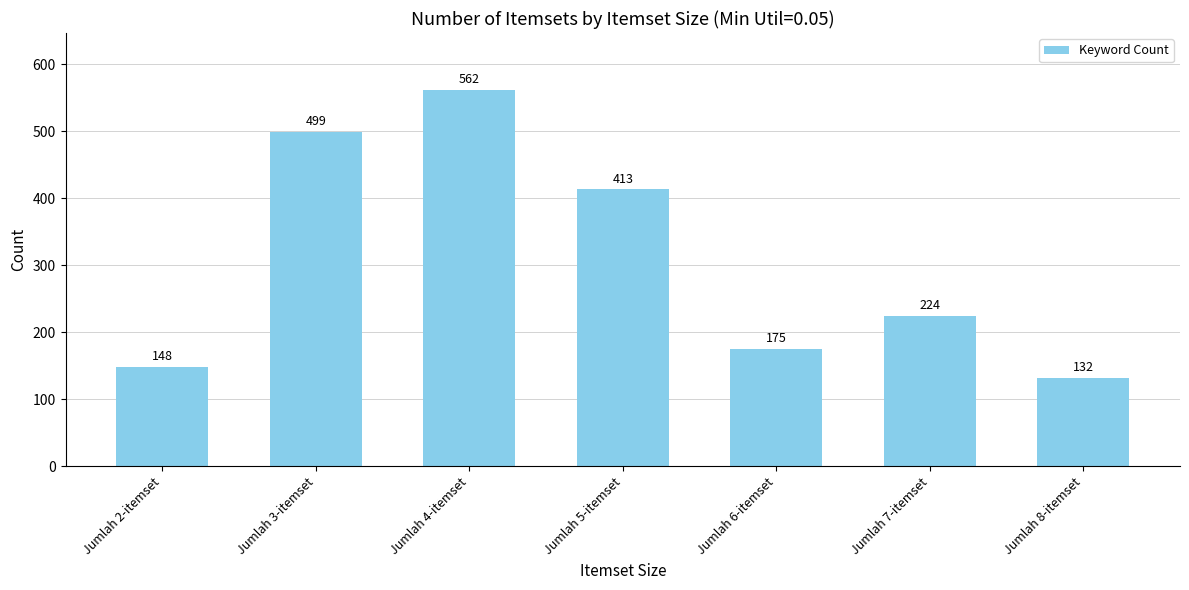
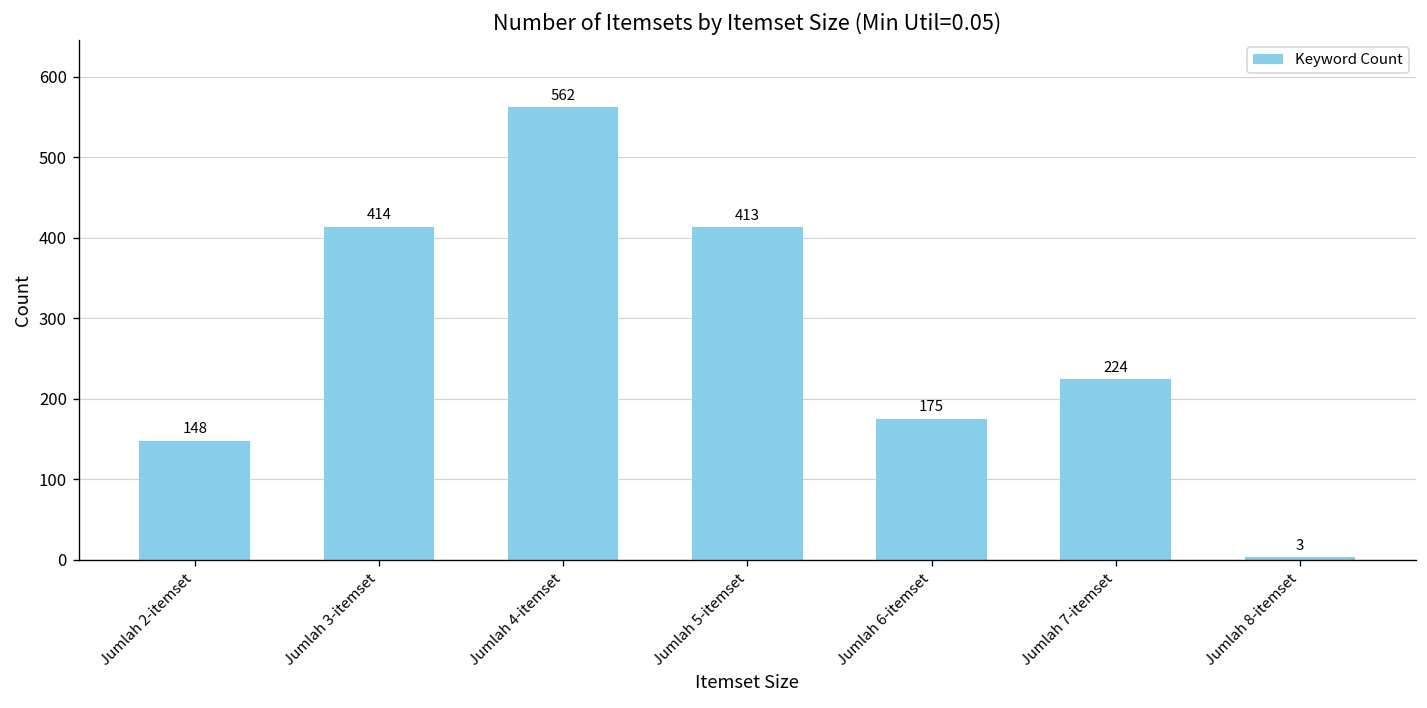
  {
    "Jumlah 2-itemset": 148,
-   "Jumlah 3-itemset": 499,
+   "Jumlah 3-itemset": 414,
    "Jumlah 4-itemset": 562,
    "Jumlah 5-itemset": 413,
    "Jumlah 6-itemset": 175,
    "Jumlah 7-itemset": 224,
-   "Jumlah 8-itemset": 132
+   "Jumlah 8-itemset": 3
  }
